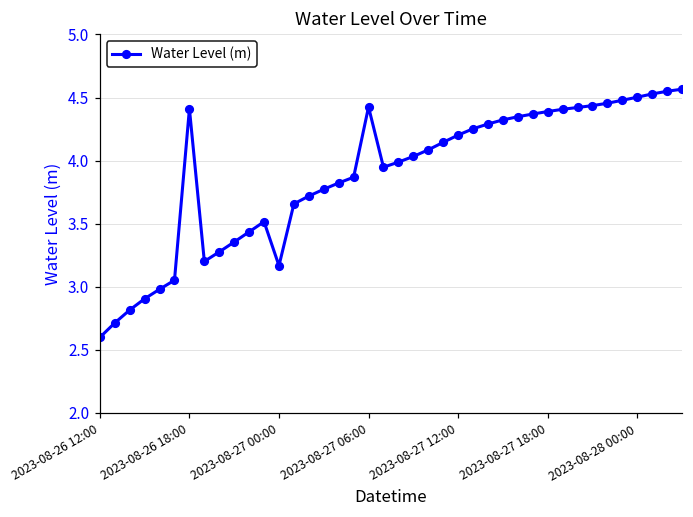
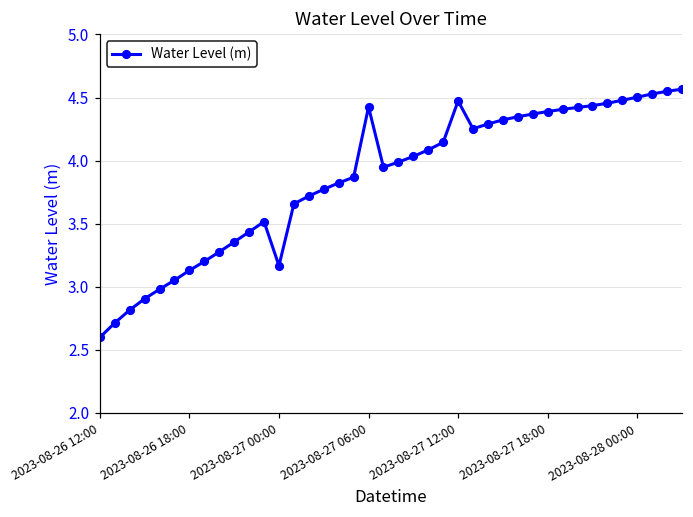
  {
    "2023-08-26 12:00": 2.60,
-   "2023-08-26 18:00": 4.41,
+   "2023-08-26 18:00": 3.13,
    "2023-08-27 00:00": 3.17,
    "2023-08-27 06:00": 4.43,
-   "2023-08-27 12:00": 4.20,
+   "2023-08-27 12:00": 4.47,
    "2023-08-27 18:00": 4.39,
    "2023-08-28 00:00": 4.50
  }
